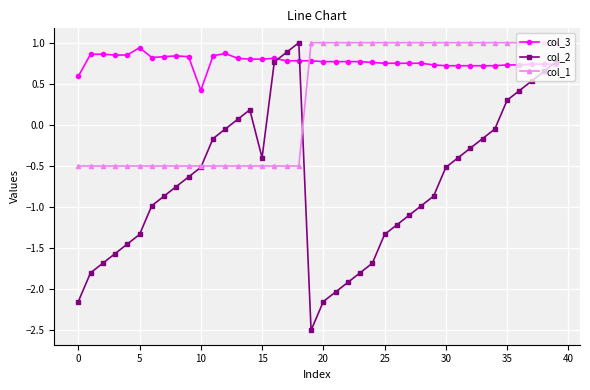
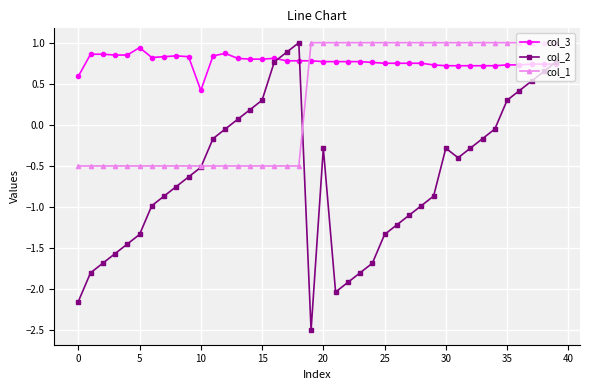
  {
    "col_3": {
      "0": 0.6,
      "5": 0.9,
      "10": 0.4,
      "15": 0.8,
      "20": 0.8,
      "25": 0.8,
      "30": 0.7,
      "35": 0.7
    },
    "col_2": {
      "0": -2.2,
      "5": -1.3,
-     "15": -0.4,
-     "20": -2.2,
+     "15": 0.3,
+     "20": -0.3,
      "25": -1.3,
-     "30": -0.5,
+     "30": -0.3,
      "35": 0.3
    },
    "col_1": {
      "0": -0.5,
      "5": -0.5,
      "15": -0.5,
      "20": 1.0,
      "25": 1.0,
      "30": 1.0,
      "35": 1.0
    }
  }
